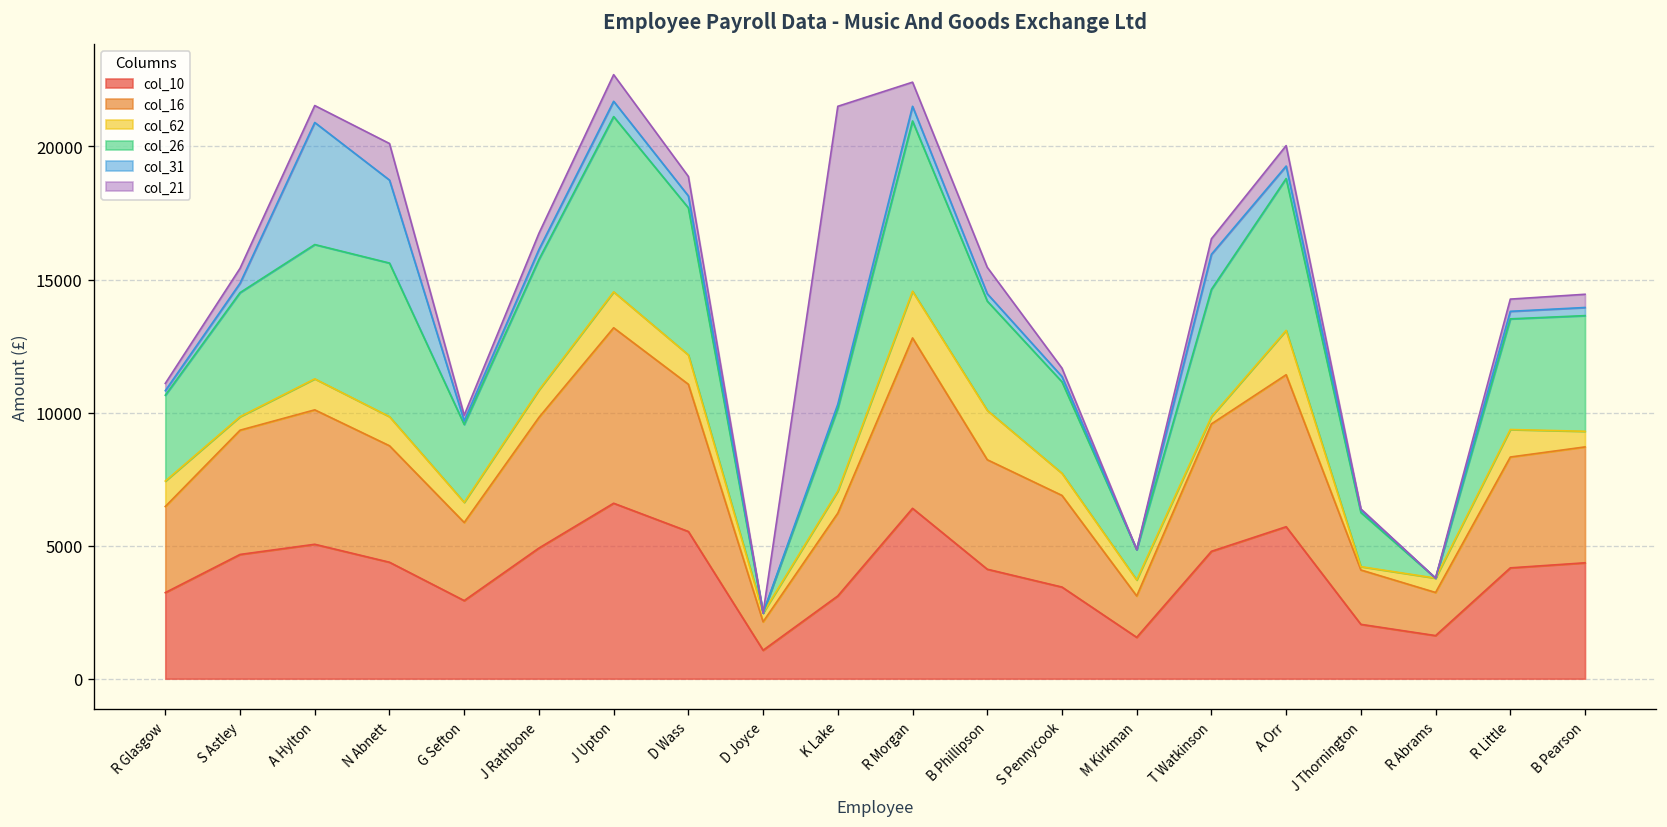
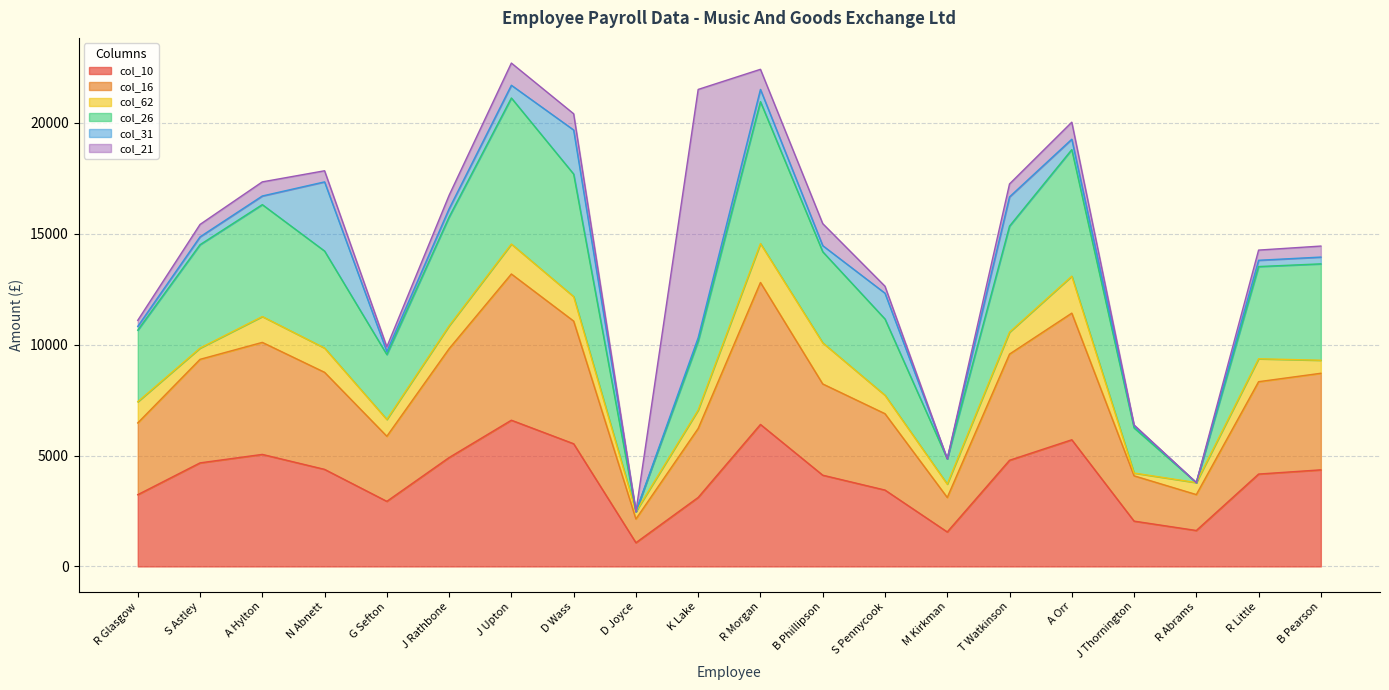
  {
    "col_62": {
      "R Glasgow": 1000,
      "S Astley": 500,
      "A Hylton": 1200,
      "N Abnett": 1100,
      "G Sefton": 800,
      "J Rathbone": 1000,
      "J Upton": 1300,
      "D Wass": 1100,
      "K Lake": 800,
      "R Morgan": 1800,
      "B Phillipson": 1900,
      "S Pennycook": 800,
      "M Kirkman": 600,
-     "T Watkinson": 300,
+     "T Watkinson": 1000,
      "A Orr": 1700,
      "J Thornington": 100,
      "R Little": 1000,
      "B Pearson": 600
    },
    "col_26": {
      "R Glasgow": 3200,
      "S Astley": 4700,
      "A Hylton": 5000,
-     "N Abnett": 5800,
+     "N Abnett": 4400,
      "G Sefton": 2900,
      "J Rathbone": 4900,
      "J Upton": 6600,
      "D Wass": 5500,
      "K Lake": 3100,
      "R Morgan": 6400,
      "B Phillipson": 4100,
      "S Pennycook": 3400,
      "T Watkinson": 4800,
      "A Orr": 5700,
      "R Little": 4200,
      "B Pearson": 4300
    },
    "col_31": {
      "R Glasgow": 200,
      "S Astley": 400,
-     "A Hylton": 4600,
+     "A Hylton": 400,
      "N Abnett": 3100,
      "G Sefton": 100,
      "J Rathbone": 400,
      "J Upton": 600,
-     "D Wass": 400,
+     "D Wass": 2000,
      "K Lake": 200,
      "R Morgan": 600,
      "B Phillipson": 300,
-     "S Pennycook": 200,
+     "S Pennycook": 1200,
      "T Watkinson": 1300,
      "A Orr": 500,
      "R Little": 300,
      "B Pearson": 300
    },
    "col_21": {
      "R Glasgow": 300,
      "S Astley": 600,
      "A Hylton": 600,
-     "N Abnett": 1400,
+     "N Abnett": 500,
      "G Sefton": 200,
      "J Rathbone": 600,
      "J Upton": 1000,
      "D Wass": 700,
      "K Lake": 11200,
      "R Morgan": 900,
      "B Phillipson": 1000,
      "S Pennycook": 300,
      "T Watkinson": 600,
      "A Orr": 800,
      "R Little": 500,
      "B Pearson": 500
    }
  }
